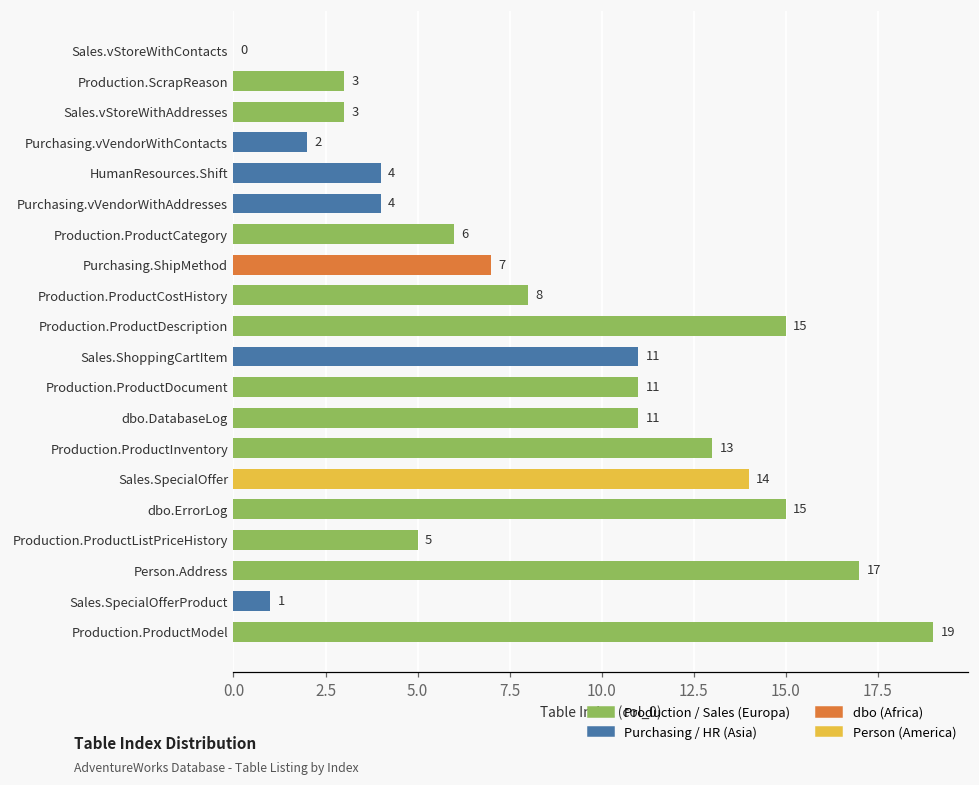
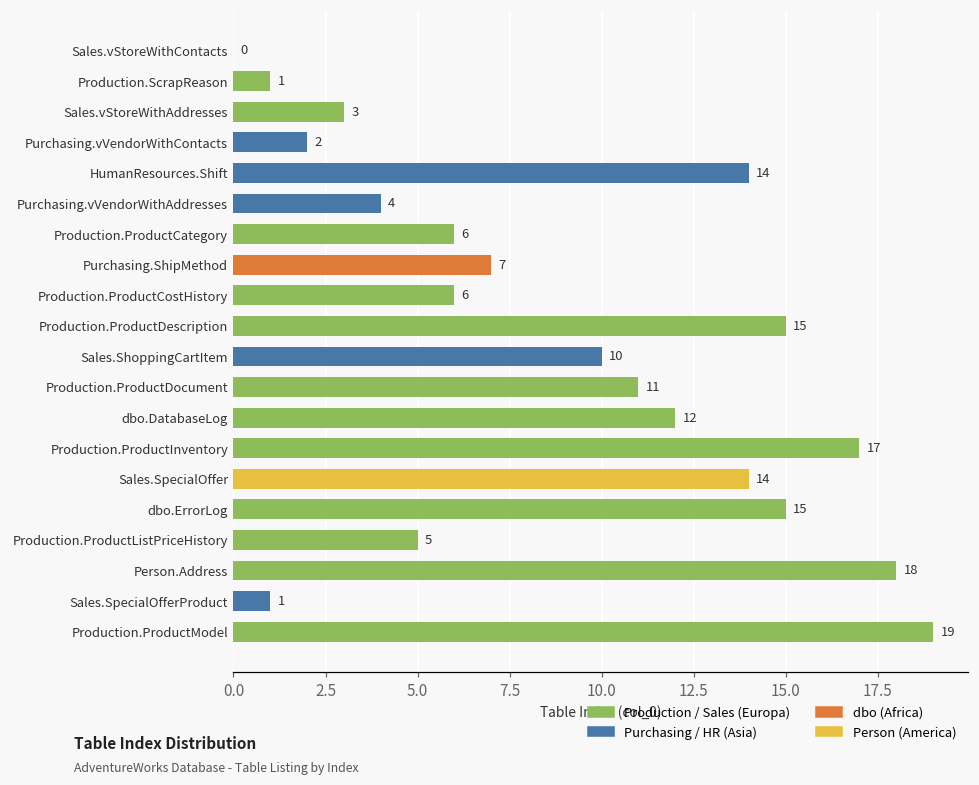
  {
    "Sales.vStoreWithContacts": 0,
-   "Production.ScrapReason": 3,
+   "Production.ScrapReason": 1,
    "Sales.vStoreWithAddresses": 3,
    "Purchasing.vVendorWithContacts": 2,
-   "HumanResources.Shift": 4,
+   "HumanResources.Shift": 14,
    "Purchasing.vVendorWithAddresses": 4,
    "Production.ProductCategory": 6,
    "Purchasing.ShipMethod": 7,
-   "Production.ProductCostHistory": 8,
+   "Production.ProductCostHistory": 6,
    "Production.ProductDescription": 15,
-   "Sales.ShoppingCartItem": 11,
+   "Sales.ShoppingCartItem": 10,
    "Production.ProductDocument": 11,
-   "dbo.DatabaseLog": 11,
-   "Production.ProductInventory": 13,
+   "dbo.DatabaseLog": 12,
+   "Production.ProductInventory": 17,
    "Sales.SpecialOffer": 14,
    "dbo.ErrorLog": 15,
    "Production.ProductListPriceHistory": 5,
-   "Person.Address": 17,
+   "Person.Address": 18,
    "Sales.SpecialOfferProduct": 1,
    "Production.ProductModel": 19
  }
